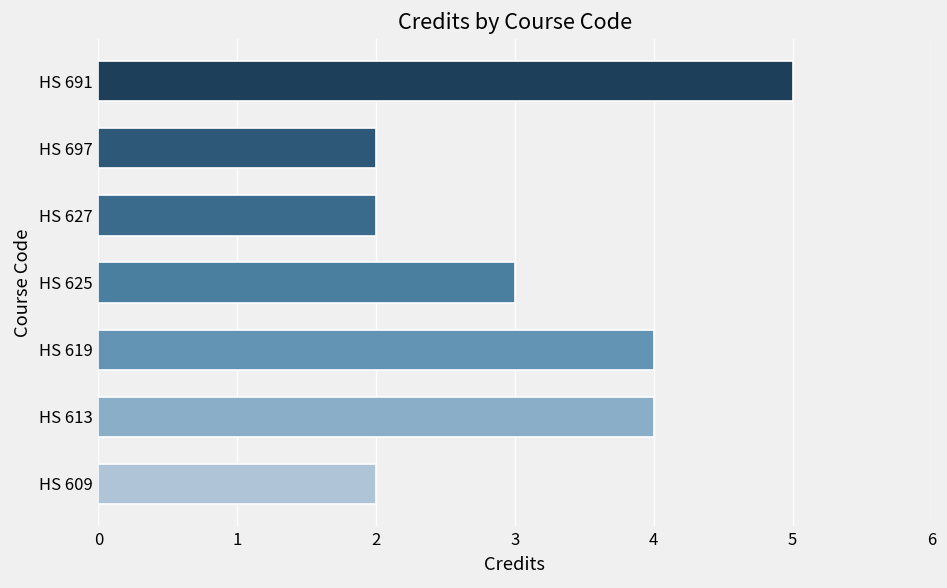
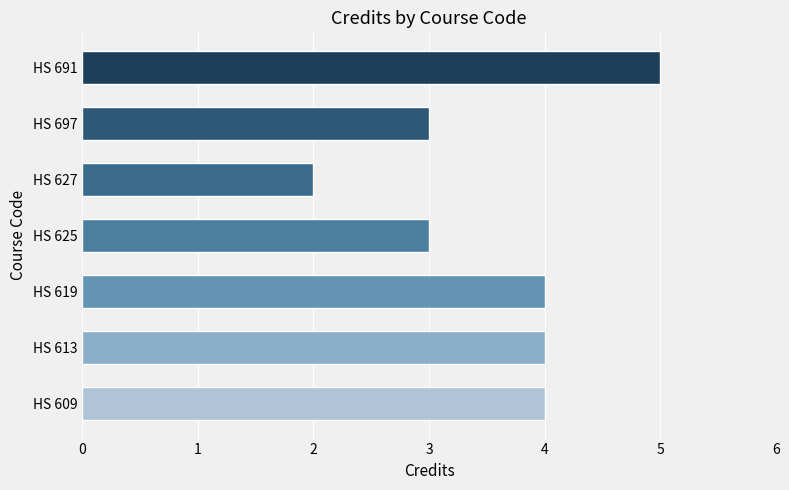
  {
    "HS 691": 5,
-   "HS 697": 2,
+   "HS 697": 3,
    "HS 627": 2,
    "HS 625": 3,
    "HS 619": 4,
    "HS 613": 4,
-   "HS 609": 2
+   "HS 609": 4
  }
